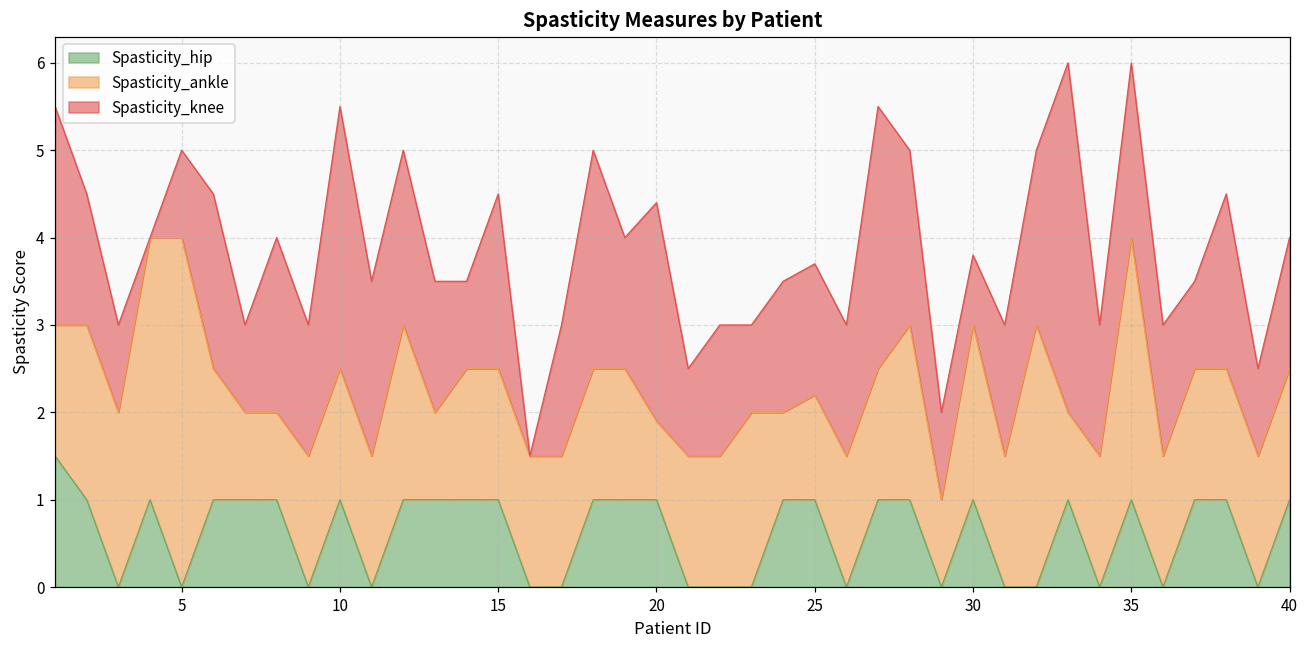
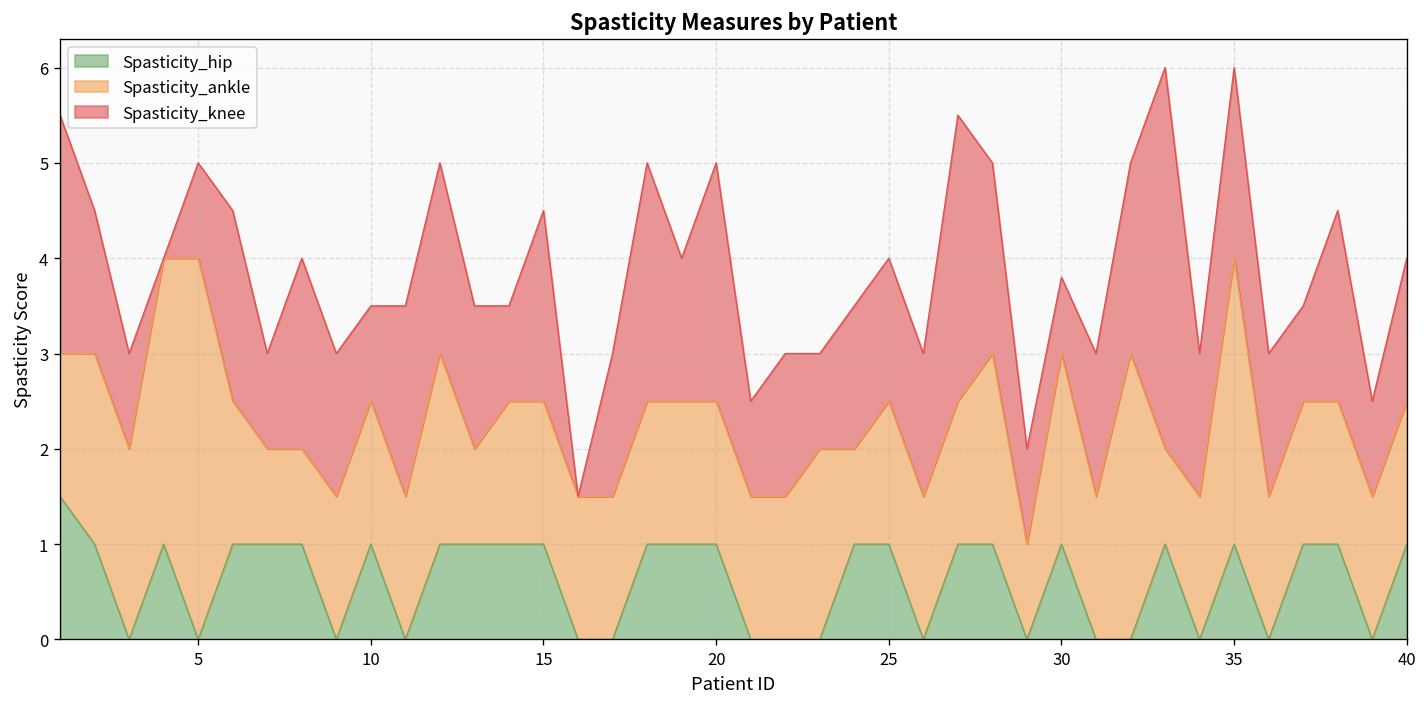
  {
    "Spasticity_hip": {
      "5": 0.0,
      "10": 1.0,
      "15": 1.0,
      "20": 1.0,
      "25": 1.0,
      "30": 1.0,
      "35": 1.0,
      "40": 1.0
    },
    "Spasticity_ankle": {
      "5": 4.0,
      "10": 2.5,
      "15": 2.5,
-     "20": 0.9,
-     "25": 1.2,
+     "20": 1.5,
+     "25": 1.5,
      "30": 3.0,
      "35": 4.0,
      "40": 2.5
    },
    "Spasticity_knee": {
      "5": 1,
-     "10": 3,
+     "10": 1,
      "15": 2,
      "20": 2.5,
      "25": 1.5,
      "30": 0.8,
      "35": 2,
      "40": 1.5
    }
  }
